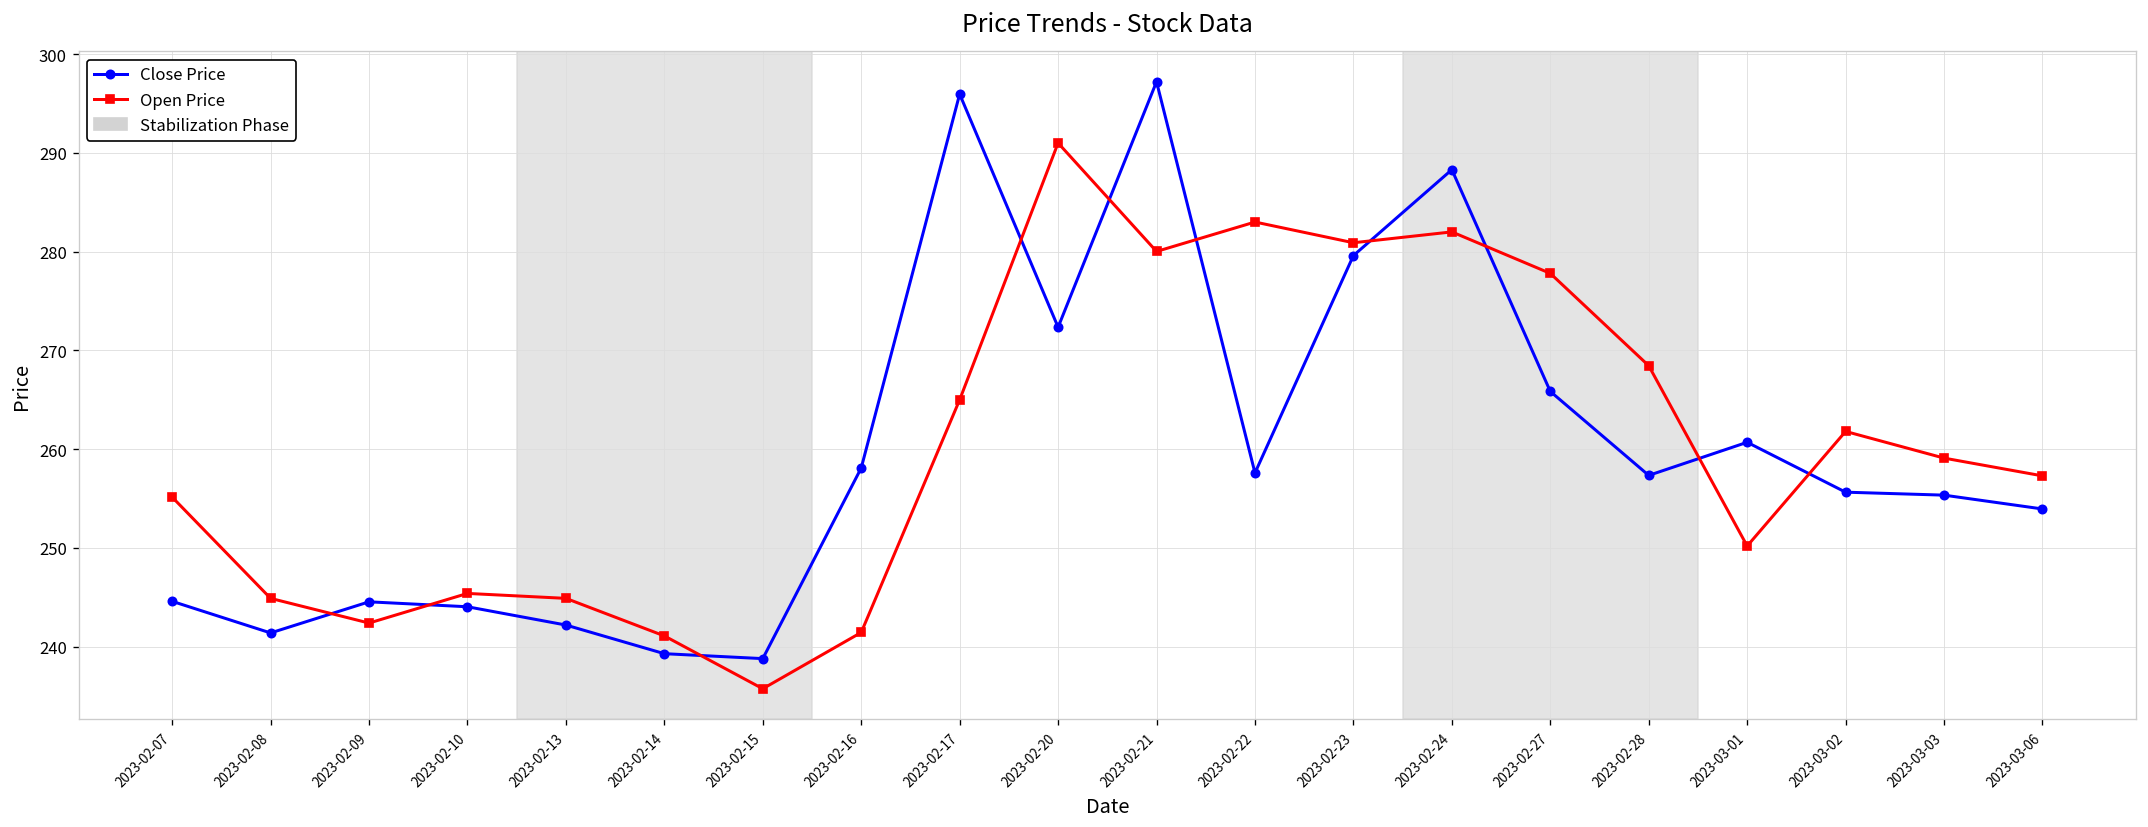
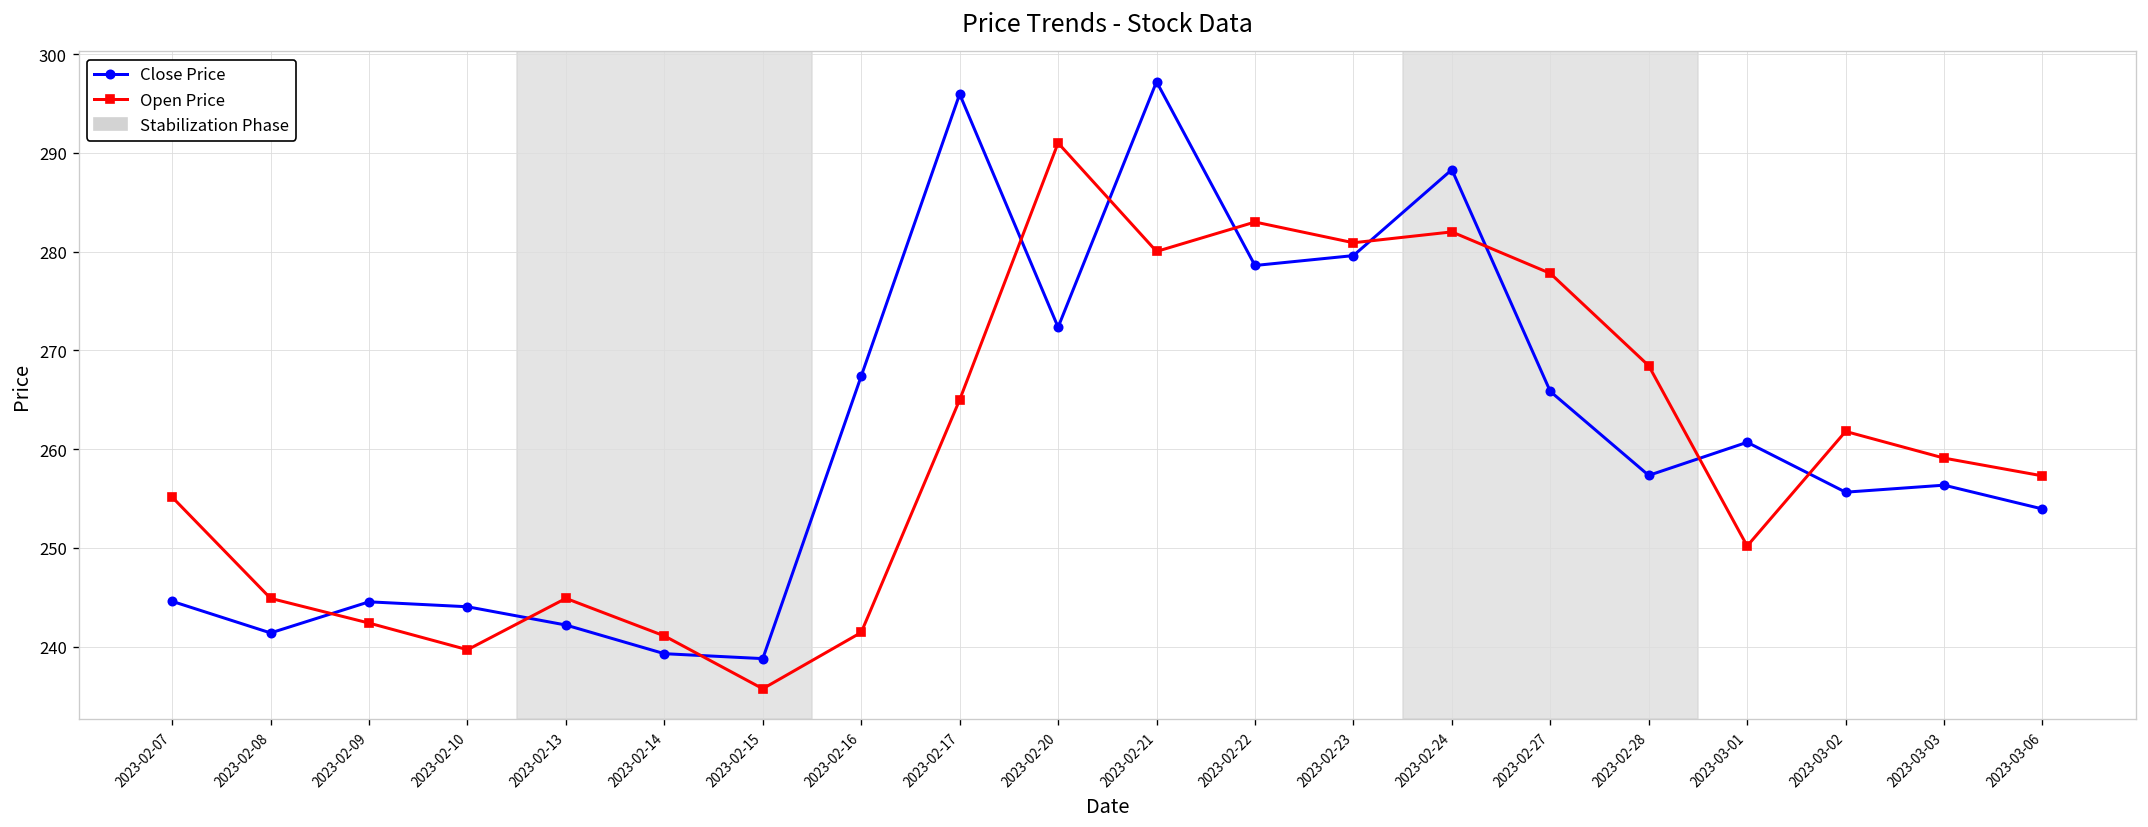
  {
    "Close Price": {
      "2023-02-07": 245,
      "2023-02-08": 241,
      "2023-02-09": 245,
      "2023-02-10": 244,
      "2023-02-13": 242,
      "2023-02-14": 239,
      "2023-02-15": 239,
-     "2023-02-16": 258,
+     "2023-02-16": 267,
      "2023-02-17": 296,
      "2023-02-20": 272,
      "2023-02-21": 297,
-     "2023-02-22": 258,
+     "2023-02-22": 279,
      "2023-02-23": 280,
      "2023-02-24": 288,
      "2023-02-27": 266,
      "2023-02-28": 257,
      "2023-03-01": 261,
      "2023-03-02": 256,
-     "2023-03-03": 255,
+     "2023-03-03": 256,
      "2023-03-06": 254
    },
    "Open Price": {
      "2023-02-07": 255,
      "2023-02-08": 245,
      "2023-02-09": 242,
-     "2023-02-10": 245,
+     "2023-02-10": 240,
      "2023-02-13": 245,
      "2023-02-14": 241,
      "2023-02-15": 236,
      "2023-02-16": 241,
      "2023-02-17": 265,
      "2023-02-20": 291,
      "2023-02-21": 280,
      "2023-02-22": 283,
      "2023-02-23": 281,
      "2023-02-24": 282,
      "2023-02-27": 278,
      "2023-02-28": 268,
      "2023-03-01": 250,
      "2023-03-02": 262,
      "2023-03-03": 259,
      "2023-03-06": 257
    }
  }
